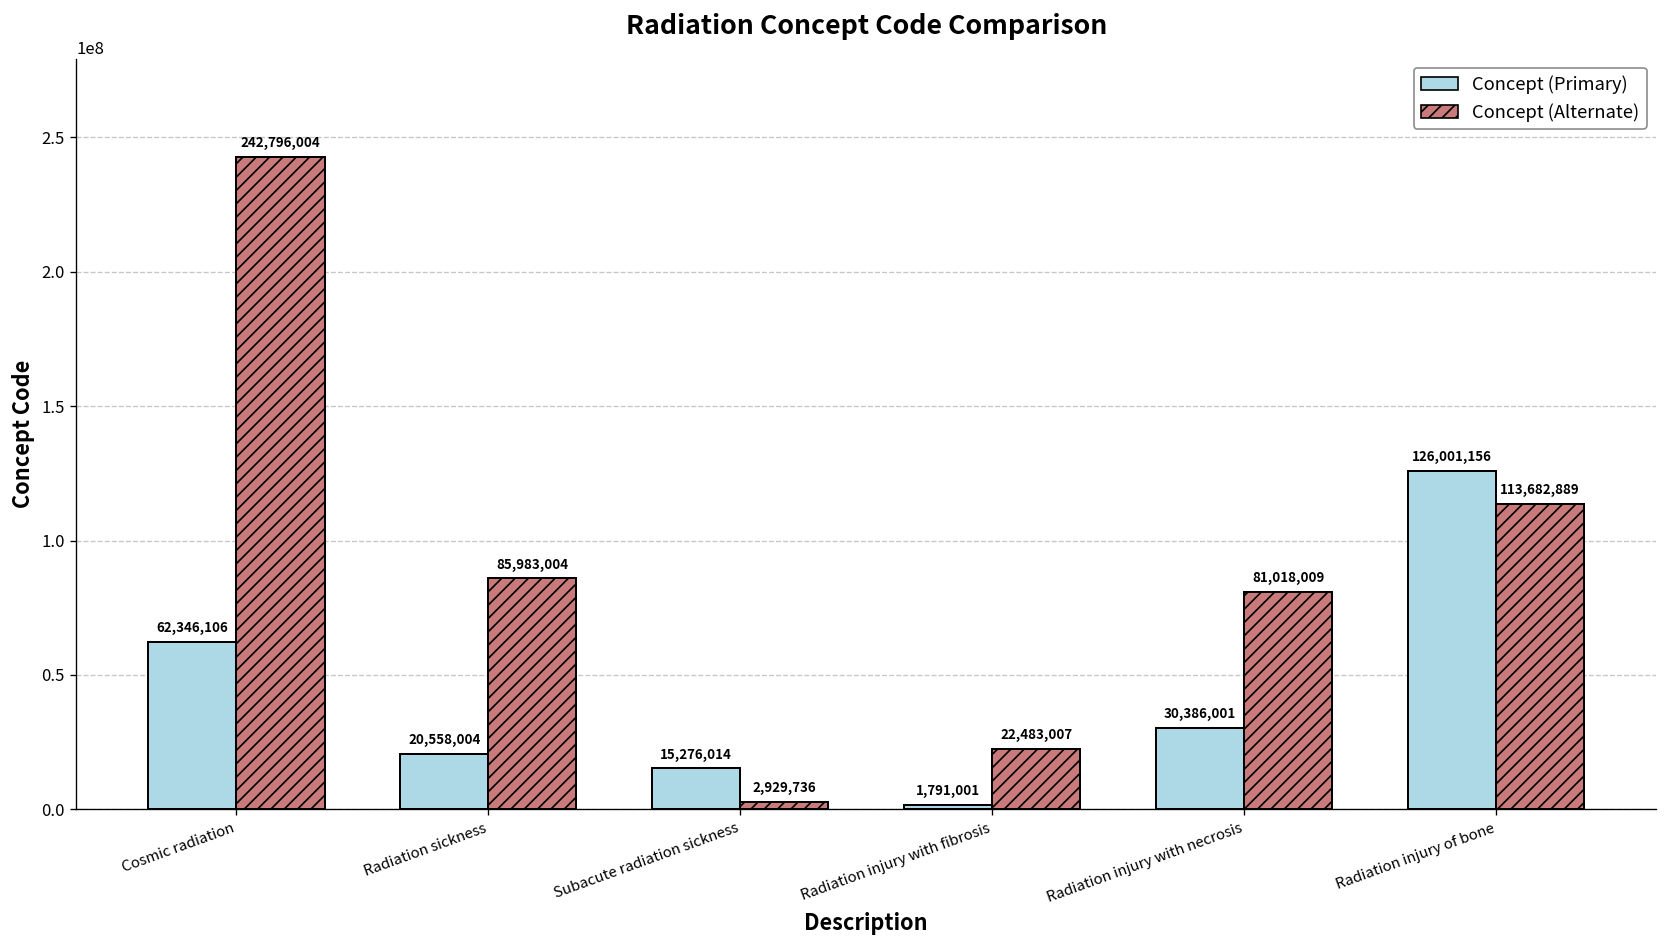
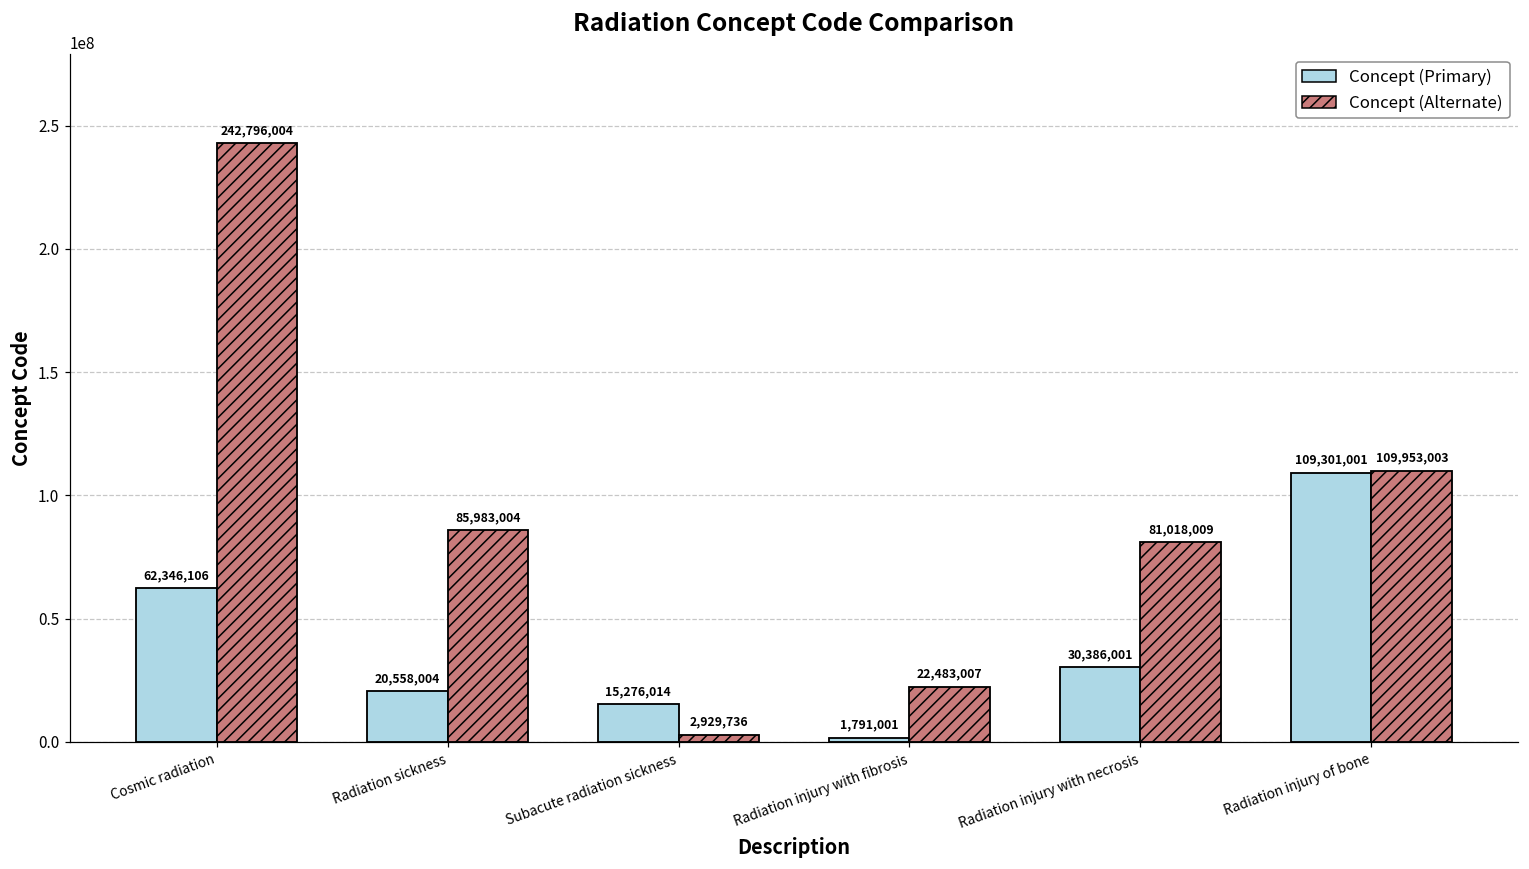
  {
    "Concept (Primary)": {
      "Cosmic radiation": "62,346,106",
      "Radiation sickness": "20,558,004",
      "Subacute radiation sickness": "15,276,014",
      "Radiation injury with fibrosis": "1,791,001",
      "Radiation injury with necrosis": "30,386,001",
-     "Radiation injury of bone": "126,001,156"
+     "Radiation injury of bone": "109,301,001"
    },
    "Concept (Alternate)": {
      "Cosmic radiation": "242,796,004",
      "Radiation sickness": "85,983,004",
      "Subacute radiation sickness": "2,929,736",
      "Radiation injury with fibrosis": "22,483,007",
      "Radiation injury with necrosis": "81,018,009",
-     "Radiation injury of bone": "113,682,889"
+     "Radiation injury of bone": "109,953,003"
    }
  }
